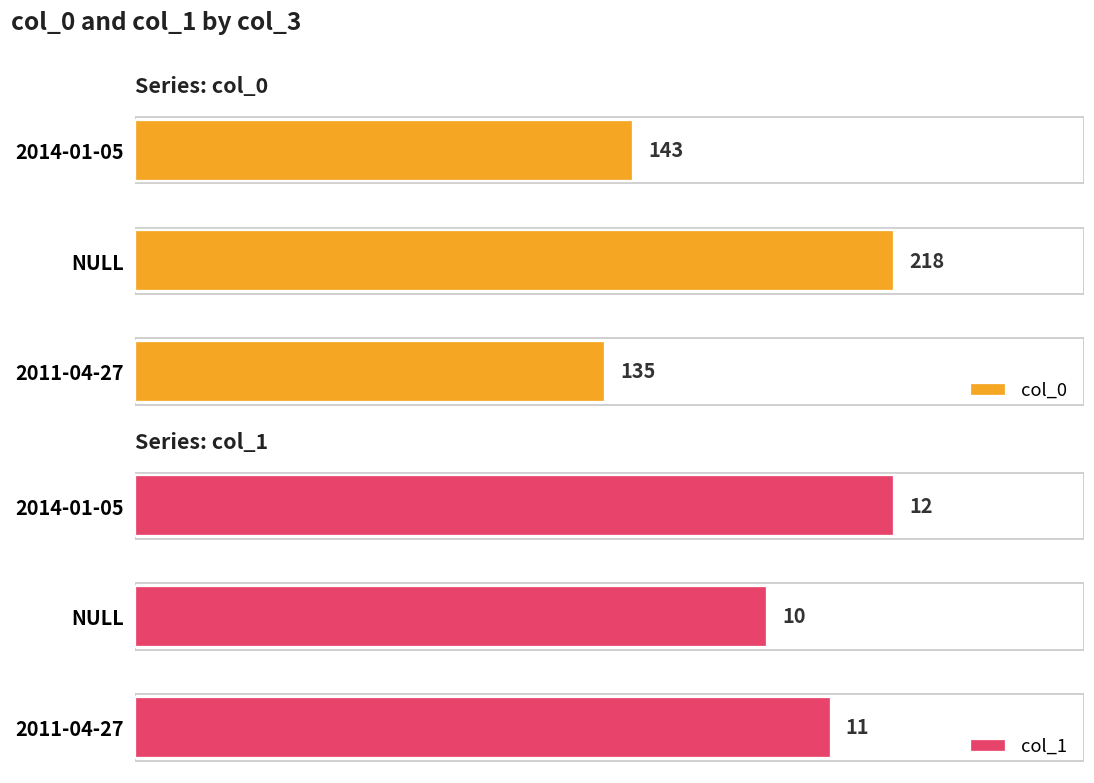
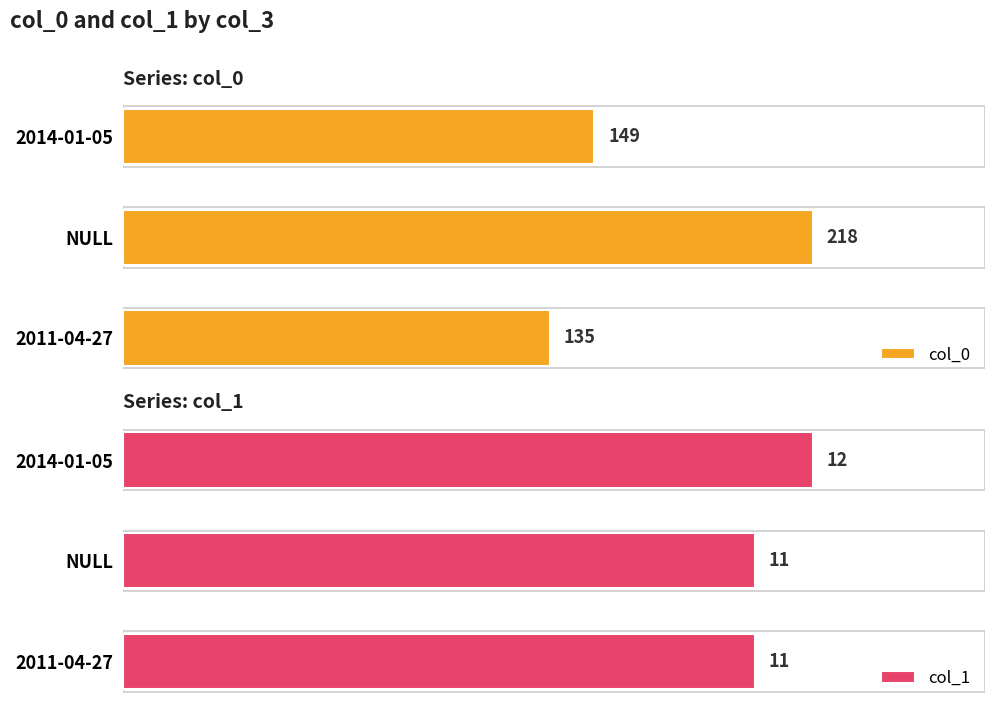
  {
    "Series: col_0": {
-     "2014-01-05": 143,
+     "2014-01-05": 149,
      "NULL": 218,
      "2011-04-27": 135
    },
    "Series: col_1": {
      "2014-01-05": 12,
-     "NULL": 10,
+     "NULL": 11,
      "2011-04-27": 11
    }
  }
